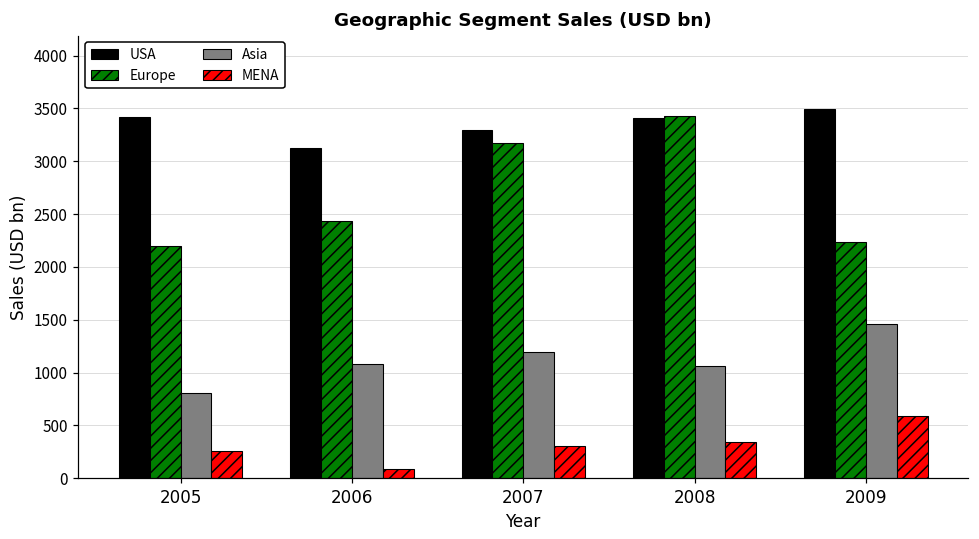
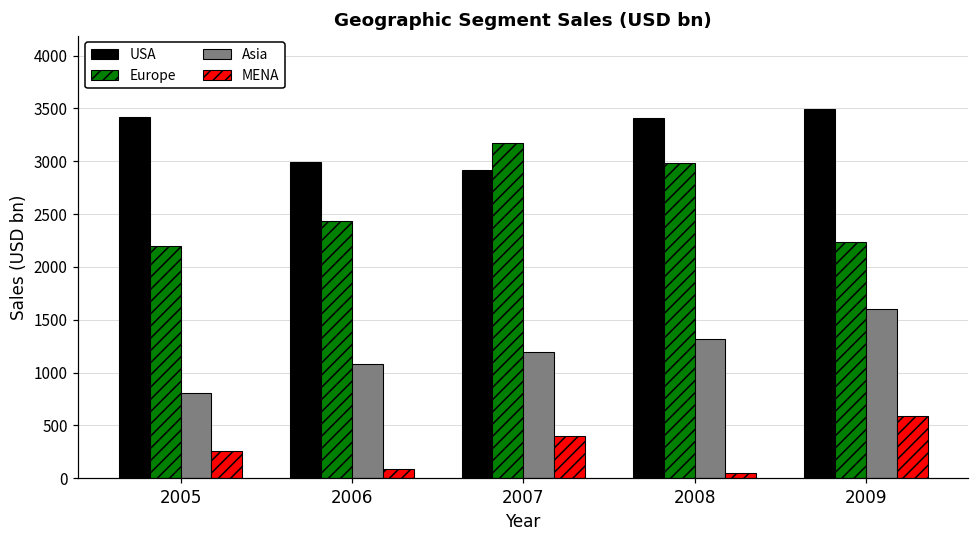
  {
    "USA": {
      "2005": 3400,
-     "2006": 3100,
-     "2007": 3300,
+     "2006": 3000,
+     "2007": 2900,
      "2008": 3400,
      "2009": 3500
    },
    "Europe": {
      "2005": 2200,
      "2006": 2400,
      "2007": 3200,
-     "2008": 3400,
+     "2008": 3000,
      "2009": 2200
    },
    "Asia": {
      "2005": 800,
      "2006": 1100,
      "2007": 1200,
-     "2008": 1100,
-     "2009": 1500
+     "2008": 1300,
+     "2009": 1600
    },
    "MENA": {
      "2005": 300,
      "2006": 100,
-     "2007": 300,
-     "2008": 300,
+     "2007": 400,
+     "2008": 100,
      "2009": 600
    }
  }
